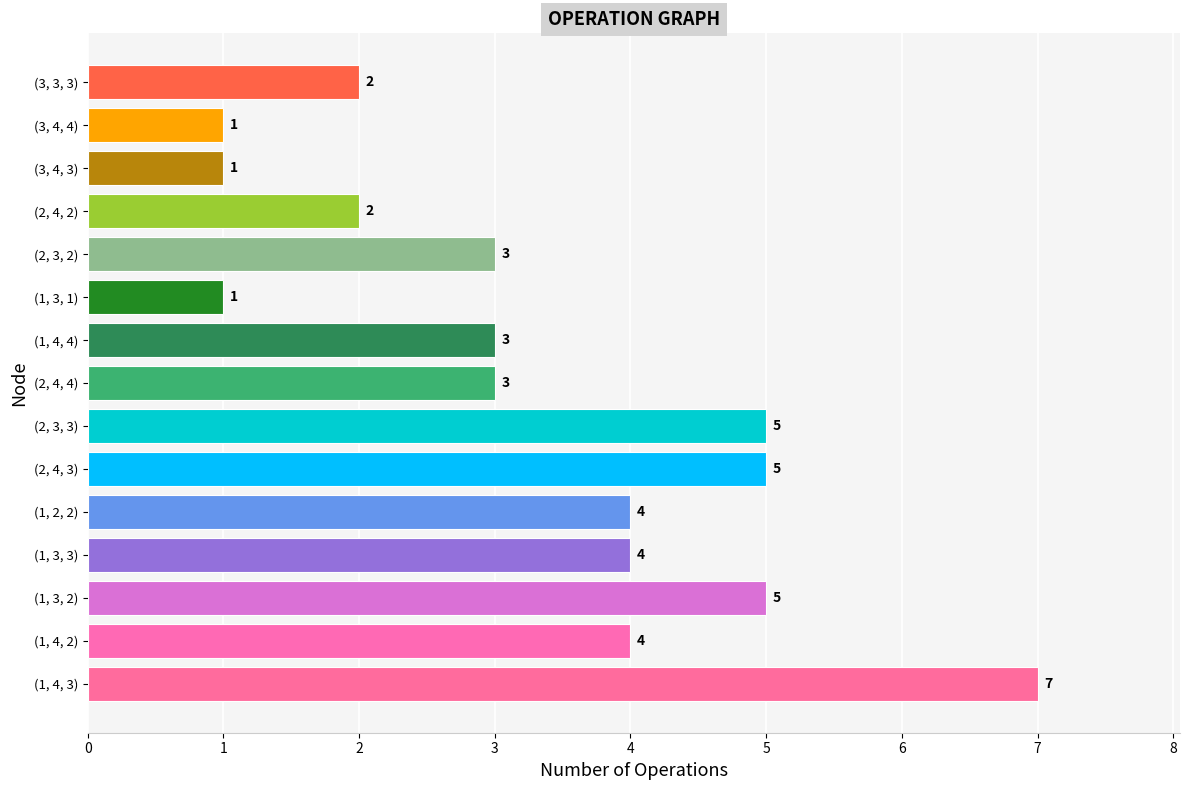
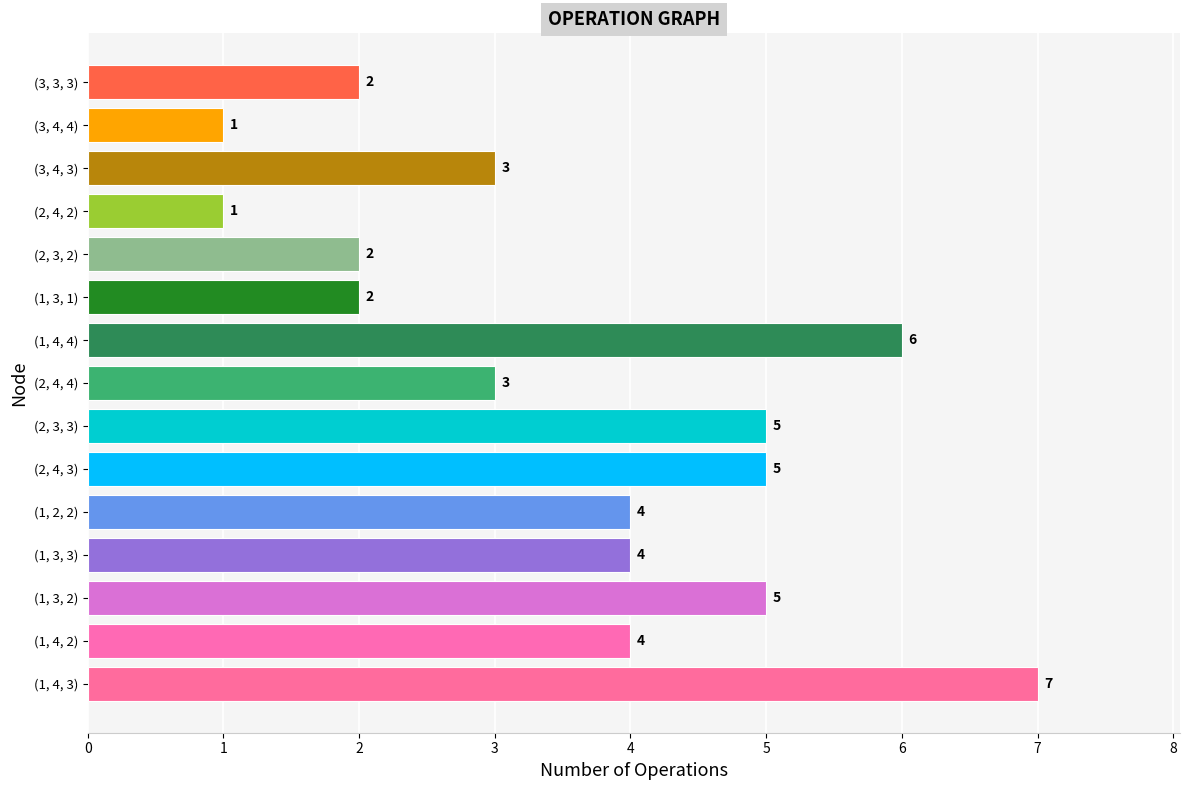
  {
    "(3, 3, 3)": 2,
    "(3, 4, 4)": 1,
-   "(3, 4, 3)": 1,
-   "(2, 4, 2)": 2,
-   "(2, 3, 2)": 3,
-   "(1, 3, 1)": 1,
-   "(1, 4, 4)": 3,
+   "(3, 4, 3)": 3,
+   "(2, 4, 2)": 1,
+   "(2, 3, 2)": 2,
+   "(1, 3, 1)": 2,
+   "(1, 4, 4)": 6,
    "(2, 4, 4)": 3,
    "(2, 3, 3)": 5,
    "(2, 4, 3)": 5,
    "(1, 2, 2)": 4,
    "(1, 3, 3)": 4,
    "(1, 3, 2)": 5,
    "(1, 4, 2)": 4,
    "(1, 4, 3)": 7
  }
